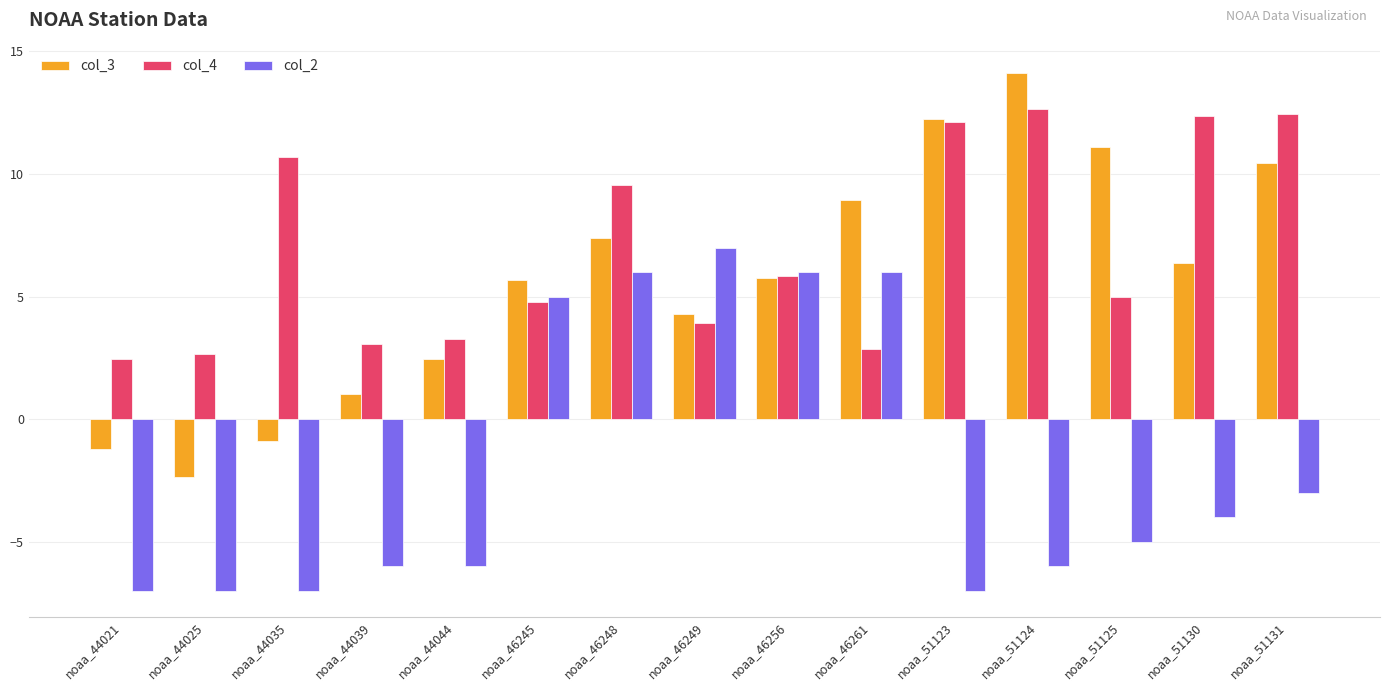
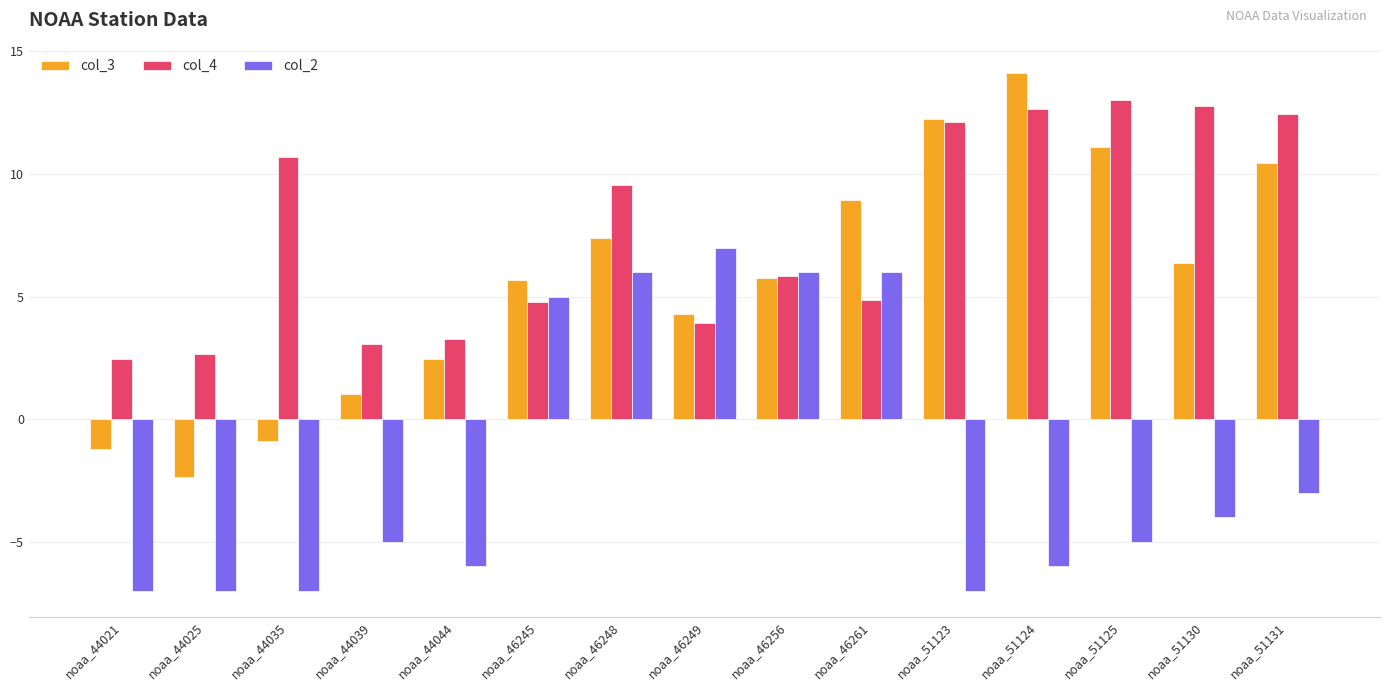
  {
    "col_3": {
      "noaa_44021": -1.2,
      "noaa_44025": -2.3,
      "noaa_44035": -0.9,
      "noaa_44039": 1.0,
      "noaa_44044": 2.5,
      "noaa_46245": 5.7,
      "noaa_46248": 7.4,
      "noaa_46249": 4.3,
      "noaa_46256": 5.8,
      "noaa_46261": 8.9,
      "noaa_51123": 12.2,
      "noaa_51124": 14.1,
      "noaa_51125": 11.1,
      "noaa_51130": 6.4,
      "noaa_51131": 10.5
    },
    "col_4": {
      "noaa_44021": 2.5,
      "noaa_44025": 2.7,
      "noaa_44035": 10.7,
      "noaa_44039": 3.1,
      "noaa_44044": 3.3,
      "noaa_46245": 4.8,
      "noaa_46248": 9.6,
      "noaa_46249": 3.9,
      "noaa_46256": 5.8,
-     "noaa_46261": 2.9,
+     "noaa_46261": 4.9,
      "noaa_51123": 12.1,
      "noaa_51124": 12.7,
-     "noaa_51125": 5.0,
-     "noaa_51130": 12.4,
+     "noaa_51125": 13.0,
+     "noaa_51130": 12.8,
      "noaa_51131": 12.5
    },
    "col_2": {
      "noaa_44021": -7,
      "noaa_44025": -7,
      "noaa_44035": -7,
-     "noaa_44039": -6,
+     "noaa_44039": -5,
      "noaa_44044": -6,
      "noaa_46245": 5,
      "noaa_46248": 6,
      "noaa_46249": 7,
      "noaa_46256": 6,
      "noaa_46261": 6,
      "noaa_51123": -7,
      "noaa_51124": -6,
      "noaa_51125": -5,
      "noaa_51130": -4,
      "noaa_51131": -3
    }
  }
